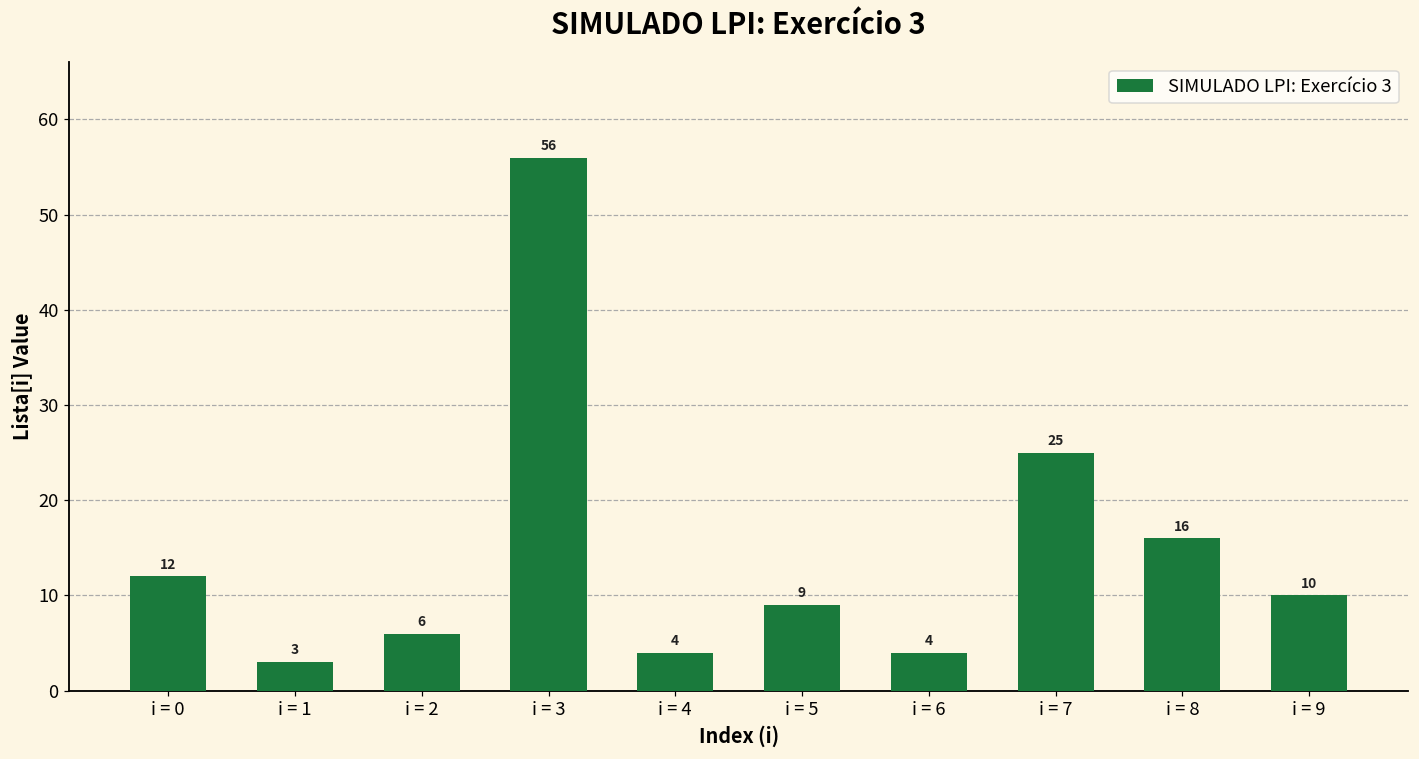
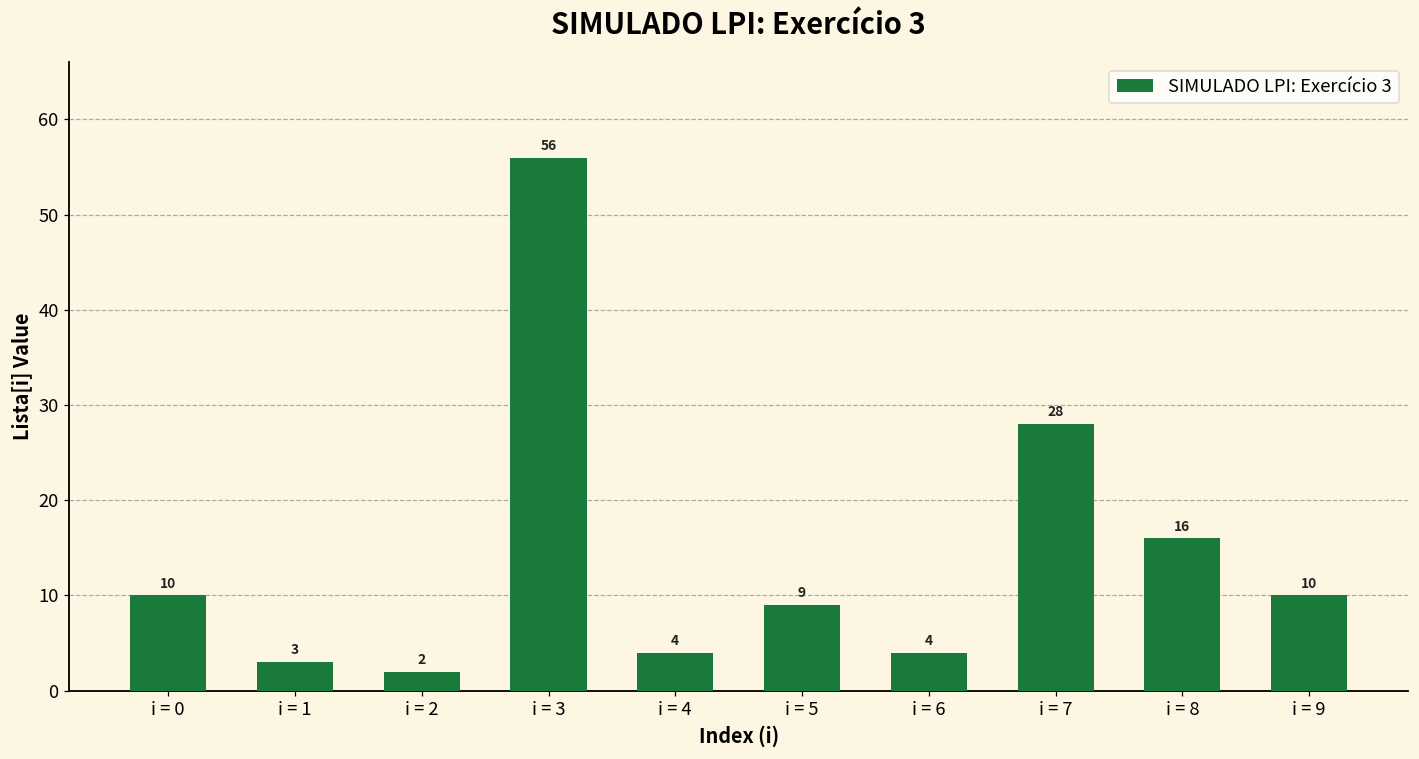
  {
-   "i = 0": 12,
+   "i = 0": 10,
    "i = 1": 3,
-   "i = 2": 6,
+   "i = 2": 2,
    "i = 3": 56,
    "i = 4": 4,
    "i = 5": 9,
    "i = 6": 4,
-   "i = 7": 25,
+   "i = 7": 28,
    "i = 8": 16,
    "i = 9": 10
  }
